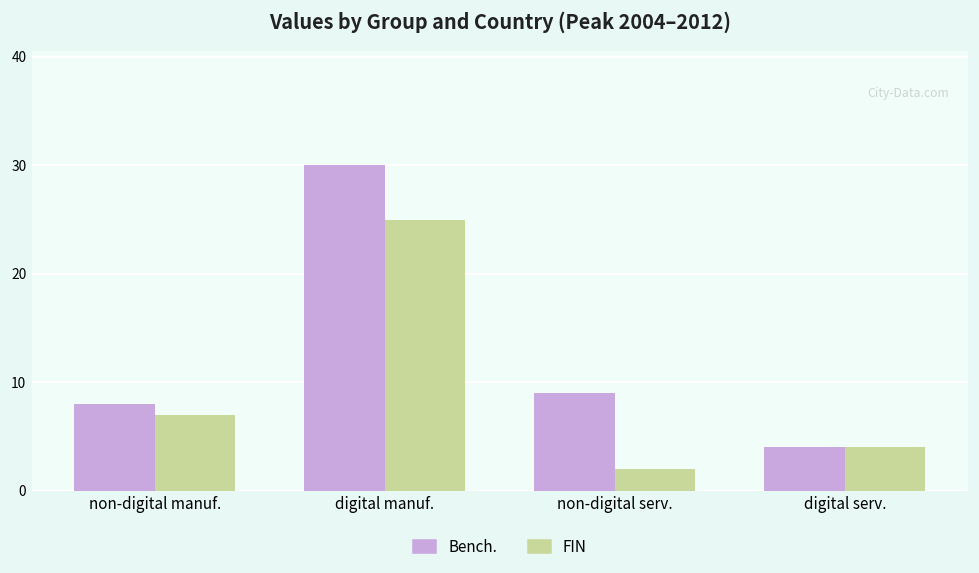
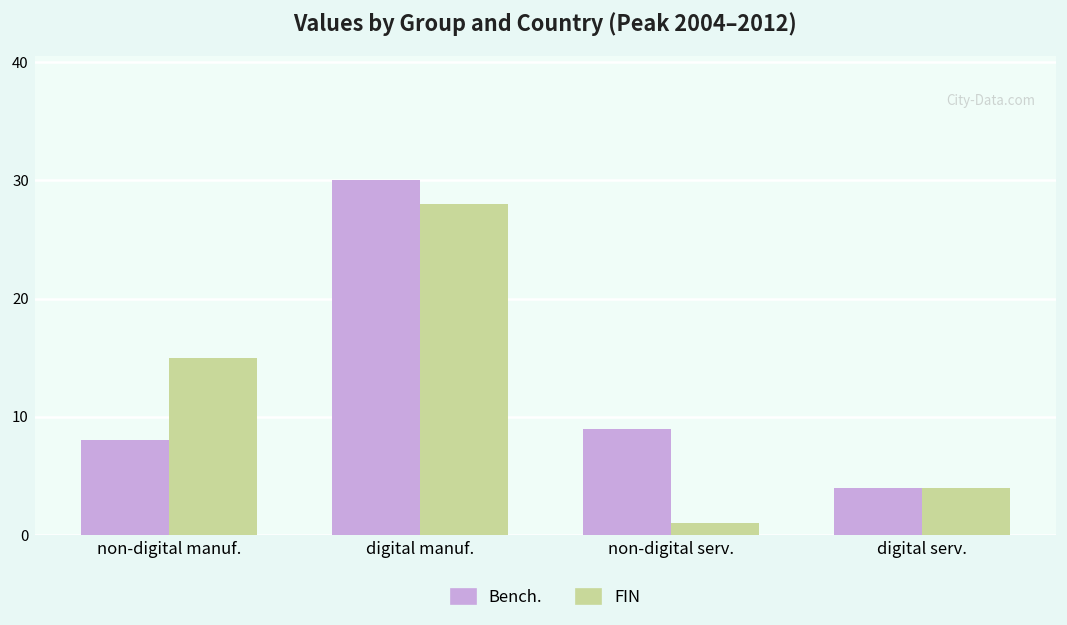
  {
    "Bench.": {
      "non-digital manuf.": 8,
      "digital manuf.": 30,
      "non-digital serv.": 9,
      "digital serv.": 4
    },
    "FIN": {
-     "non-digital manuf.": 7,
-     "digital manuf.": 25,
-     "non-digital serv.": 2,
+     "non-digital manuf.": 15,
+     "digital manuf.": 28,
+     "non-digital serv.": 1,
      "digital serv.": 4
    }
  }
